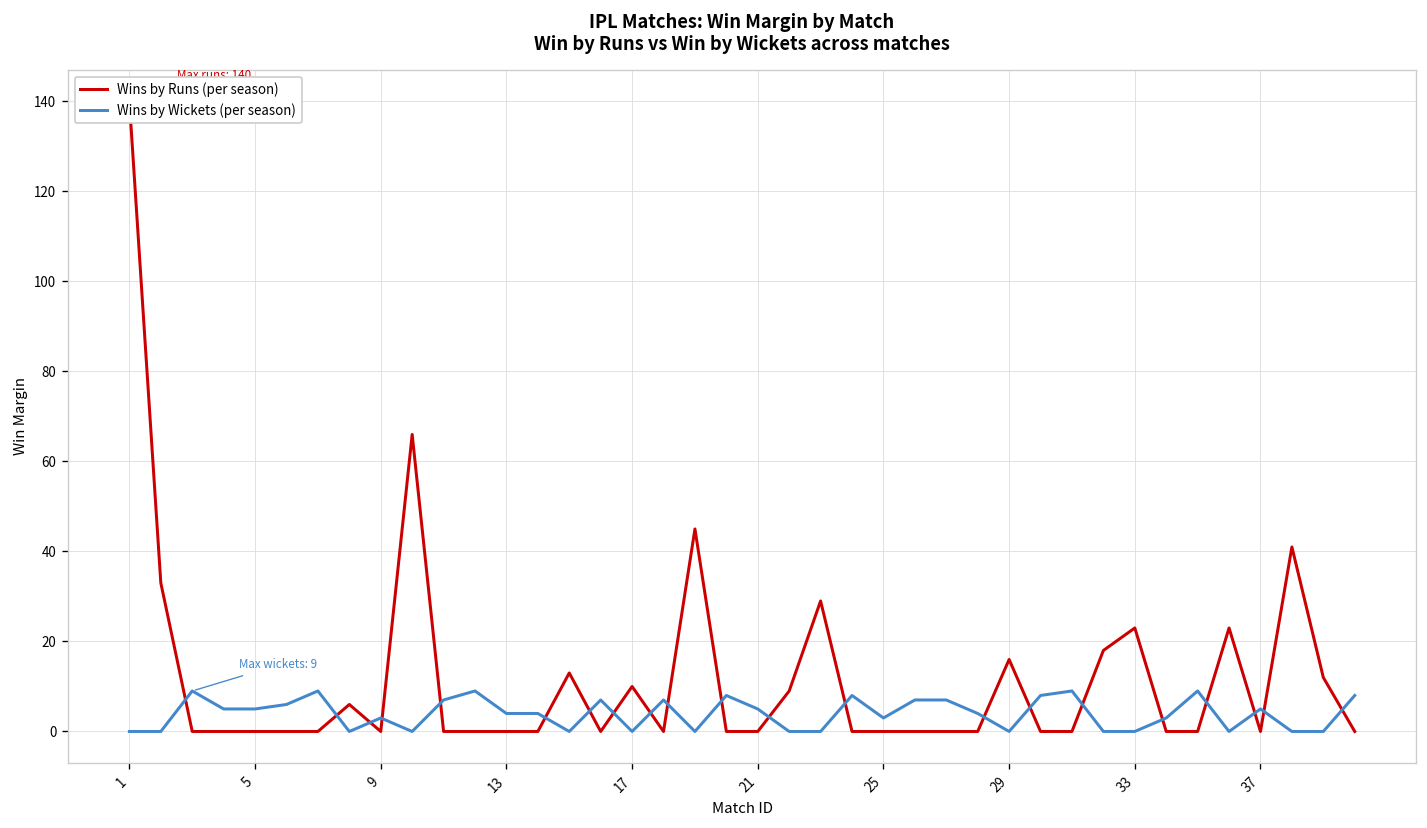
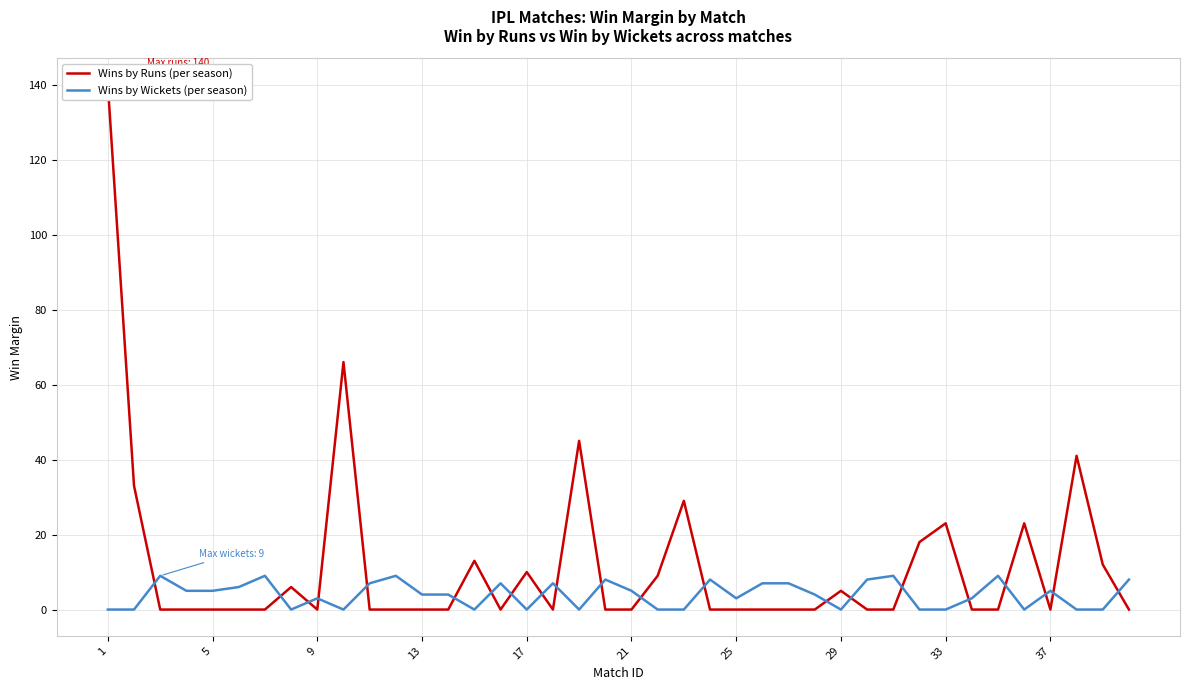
  {
    "Wins by Runs (per season)": {
      "5": 0,
      "9": 0,
      "13": 0,
      "17": 10,
      "21": 0,
      "25": 0,
-     "29": 16,
+     "29": 5,
      "33": 23,
      "37": 0
    },
    "Wins by Wickets (per season)": {
      "1": 0,
      "5": 5,
      "9": 3,
      "13": 4,
      "17": 0,
      "21": 5,
      "25": 3,
      "29": 0,
      "33": 0,
      "37": 5
    }
  }
